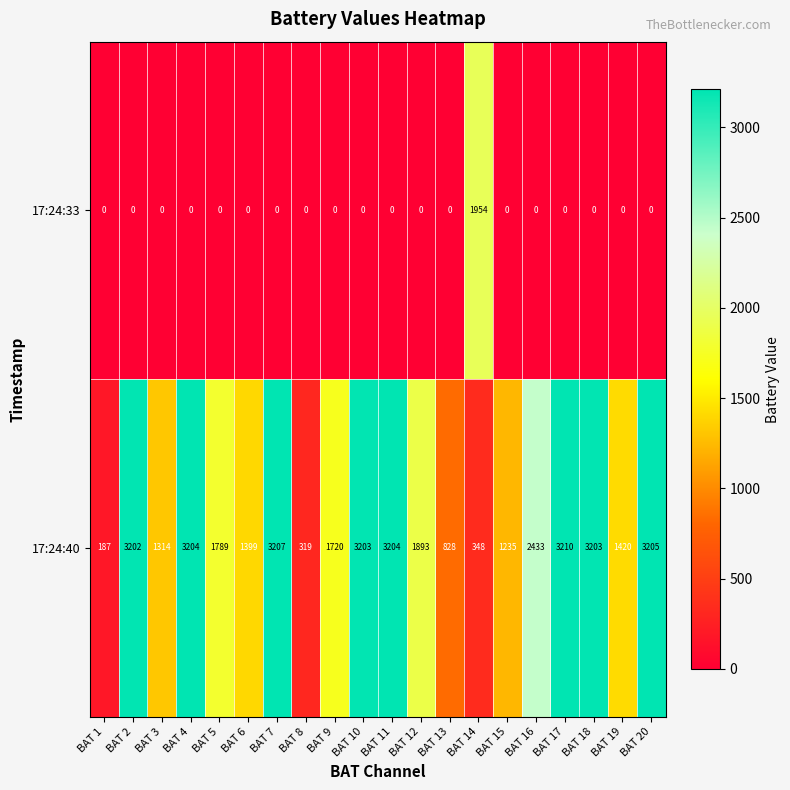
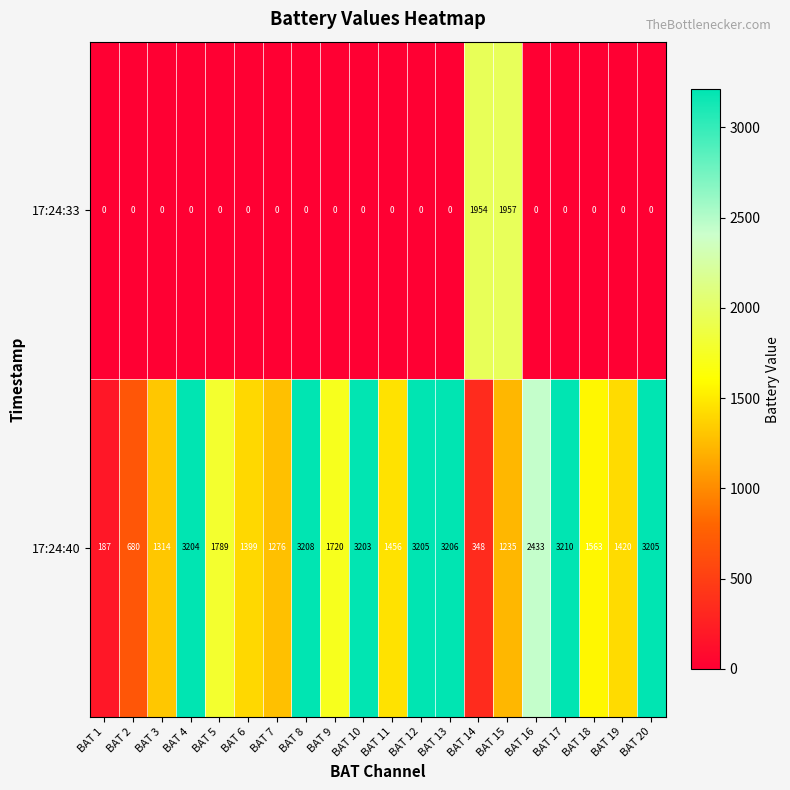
  {
    "17:24:33": {
      "BAT 1": 0,
      "BAT 2": 0,
      "BAT 3": 0,
      "BAT 4": 0,
      "BAT 5": 0,
      "BAT 6": 0,
      "BAT 7": 0,
      "BAT 8": 0,
      "BAT 9": 0,
      "BAT 10": 0,
      "BAT 11": 0,
      "BAT 12": 0,
      "BAT 13": 0,
      "BAT 14": 1954,
-     "BAT 15": 0,
+     "BAT 15": 1957,
      "BAT 16": 0,
      "BAT 17": 0,
      "BAT 18": 0,
      "BAT 19": 0,
      "BAT 20": 0
    },
    "17:24:40": {
      "BAT 1": 187,
-     "BAT 2": 3202,
+     "BAT 2": 680,
      "BAT 3": 1314,
      "BAT 4": 3204,
      "BAT 5": 1789,
      "BAT 6": 1399,
-     "BAT 7": 3207,
-     "BAT 8": 319,
+     "BAT 7": 1276,
+     "BAT 8": 3208,
      "BAT 9": 1720,
      "BAT 10": 3203,
-     "BAT 11": 3204,
-     "BAT 12": 1893,
-     "BAT 13": 828,
+     "BAT 11": 1456,
+     "BAT 12": 3205,
+     "BAT 13": 3206,
      "BAT 14": 348,
      "BAT 15": 1235,
      "BAT 16": 2433,
      "BAT 17": 3210,
-     "BAT 18": 3203,
+     "BAT 18": 1563,
      "BAT 19": 1420,
      "BAT 20": 3205
    }
  }
